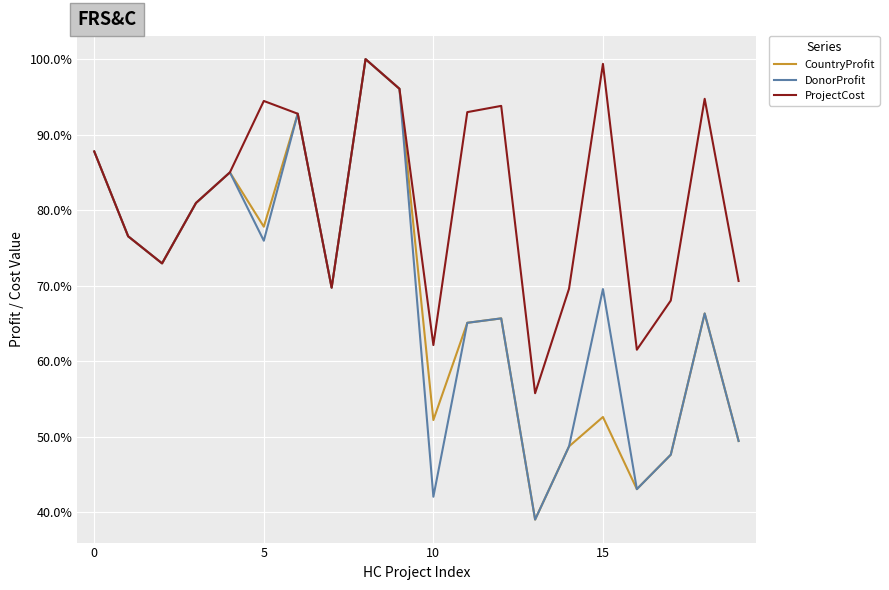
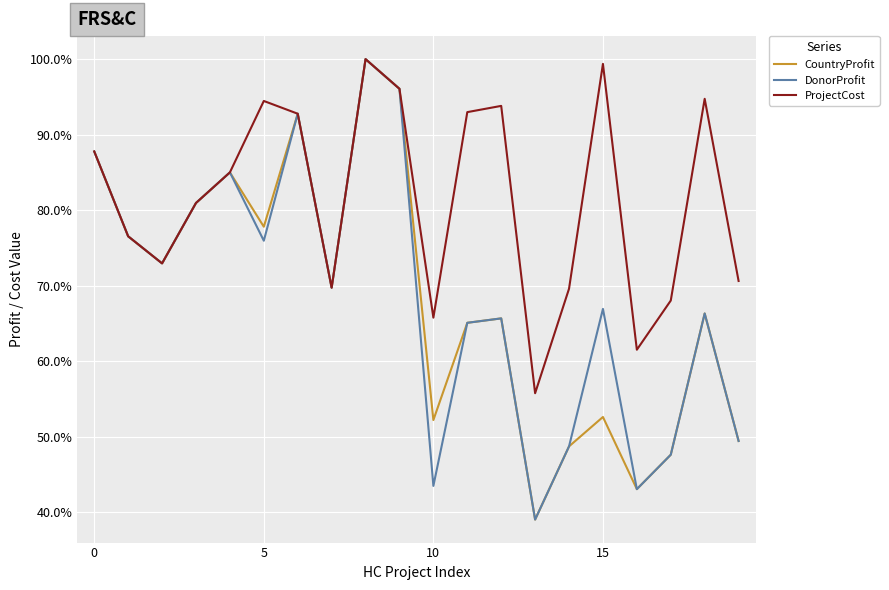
  {
    "CountryProfit": {
      "5": "78%",
      "10": "52%",
      "15": "53%"
    },
    "DonorProfit": {
      "5": "76%",
-     "10": "42%",
-     "15": "70%"
+     "10": "43%",
+     "15": "67%"
    },
    "ProjectCost": {
      "5": "94%",
-     "10": "62%",
+     "10": "66%",
      "15": "99%"
    }
  }
